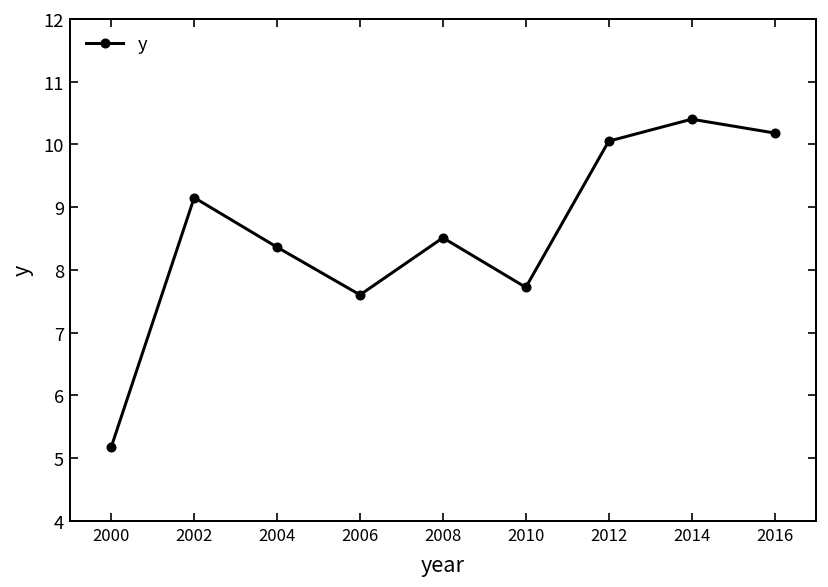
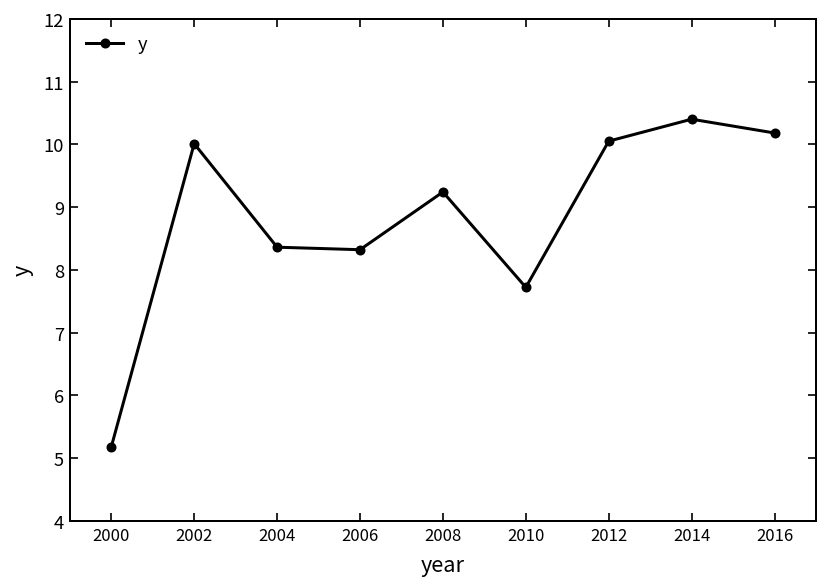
  {
    "2000": 5.2,
-   "2002": 9.2,
+   "2002": 10.0,
    "2004": 8.4,
-   "2006": 7.6,
-   "2008": 8.5,
+   "2006": 8.3,
+   "2008": 9.2,
    "2010": 7.7,
    "2012": 10.1,
    "2014": 10.4,
    "2016": 10.2
  }
